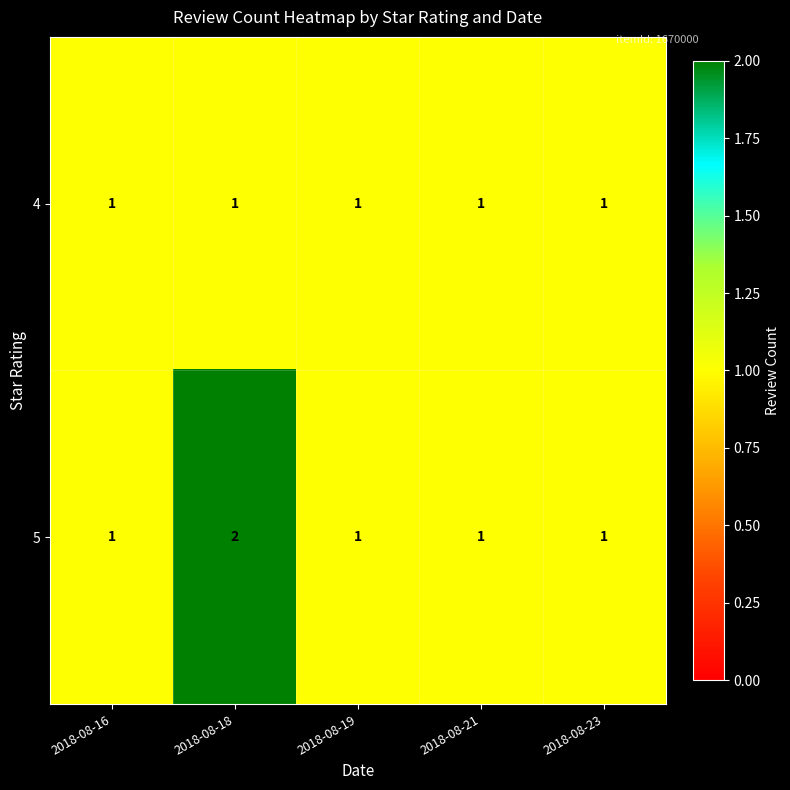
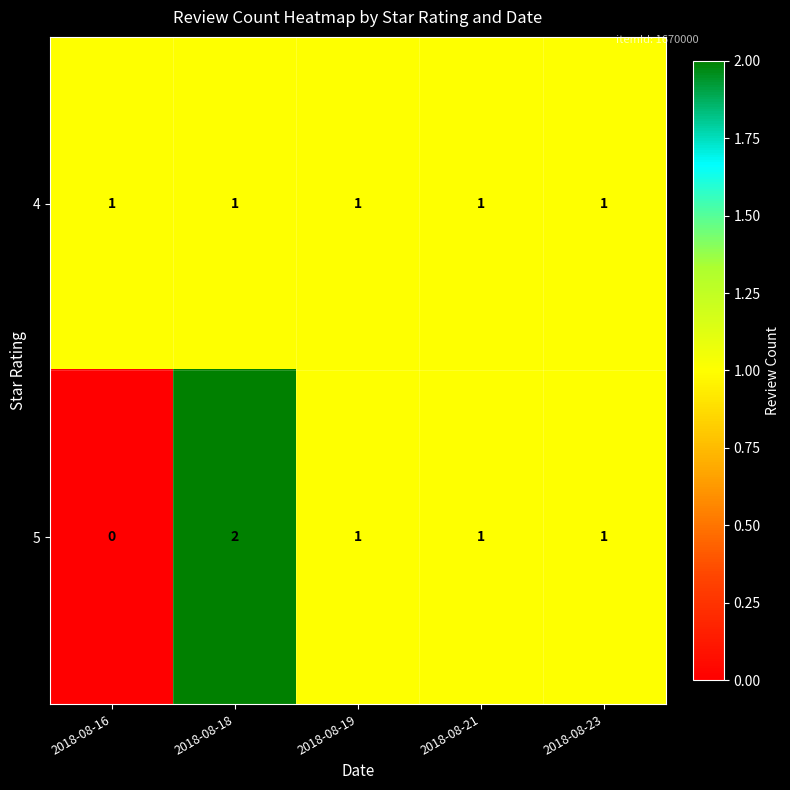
  {
    "4": {
      "2018-08-16": 1,
      "2018-08-18": 1,
      "2018-08-19": 1,
      "2018-08-21": 1,
      "2018-08-23": 1
    },
    "5": {
-     "2018-08-16": 1,
+     "2018-08-16": 0,
      "2018-08-18": 2,
      "2018-08-19": 1,
      "2018-08-21": 1,
      "2018-08-23": 1
    }
  }
